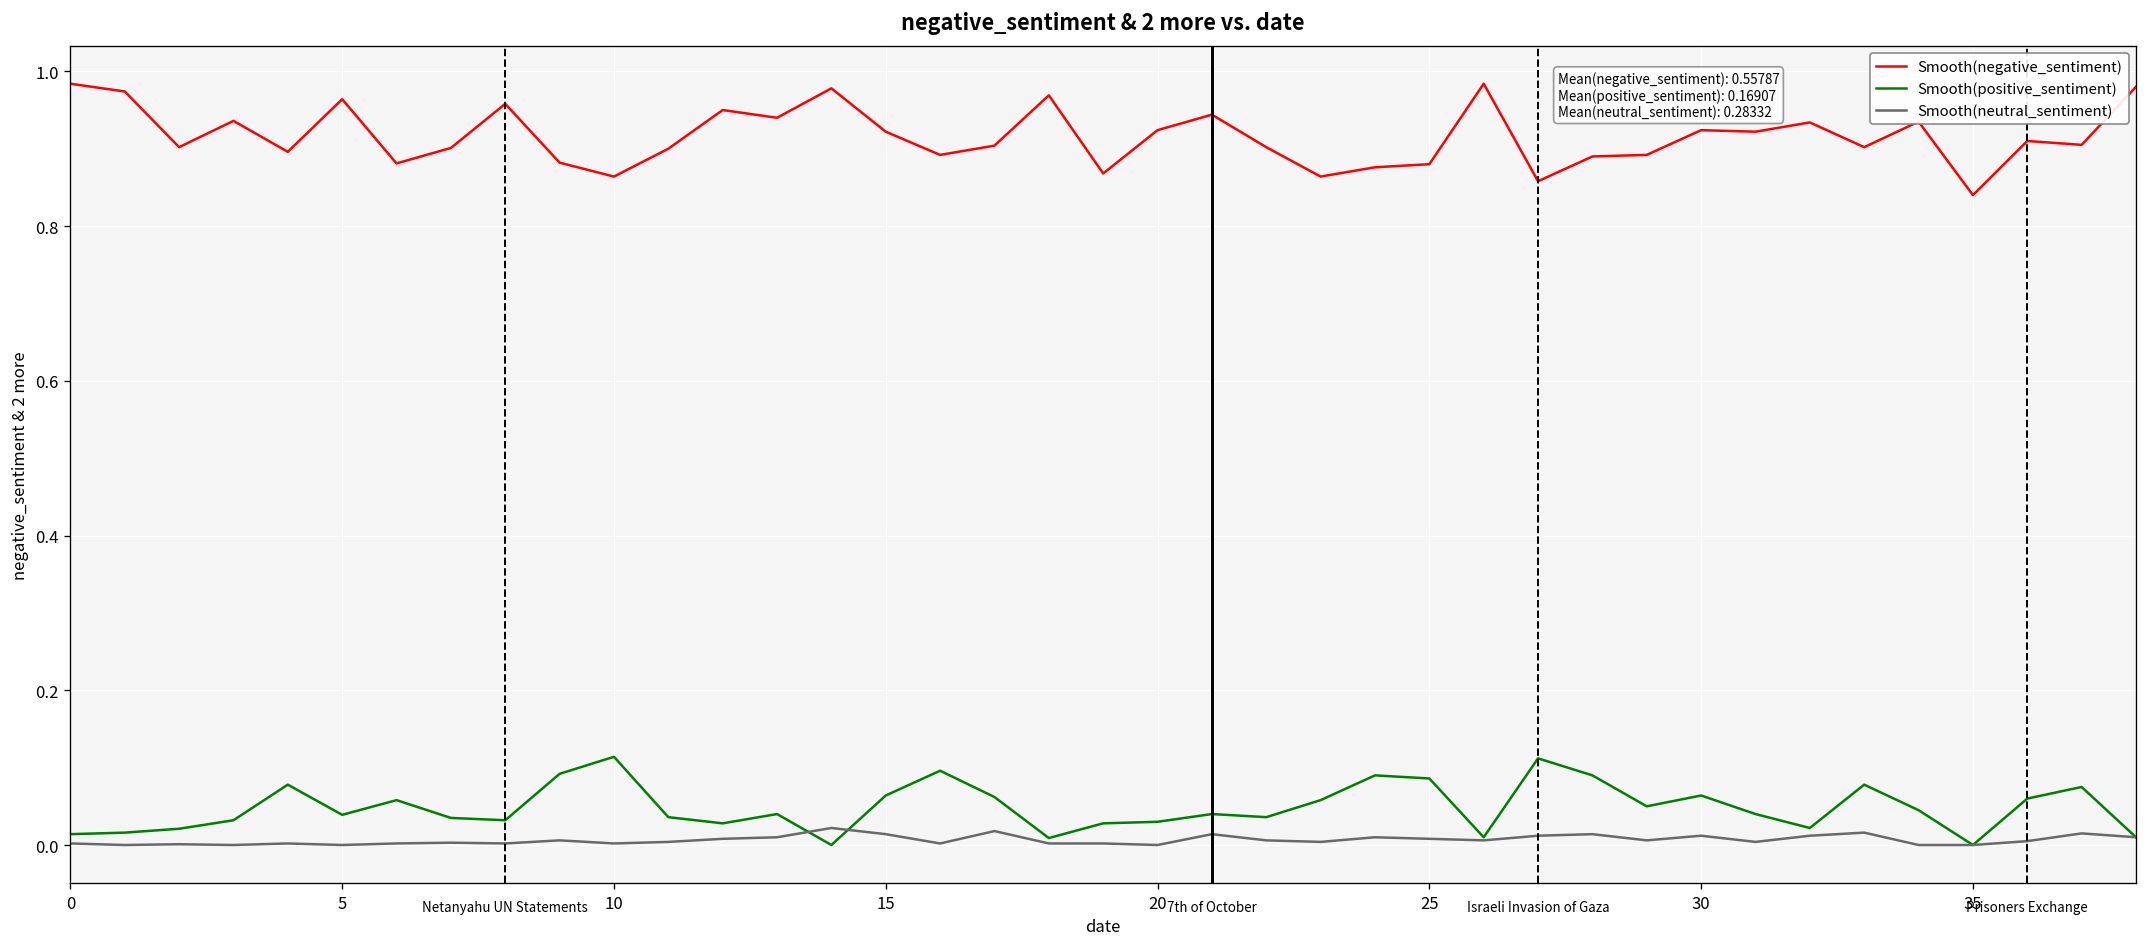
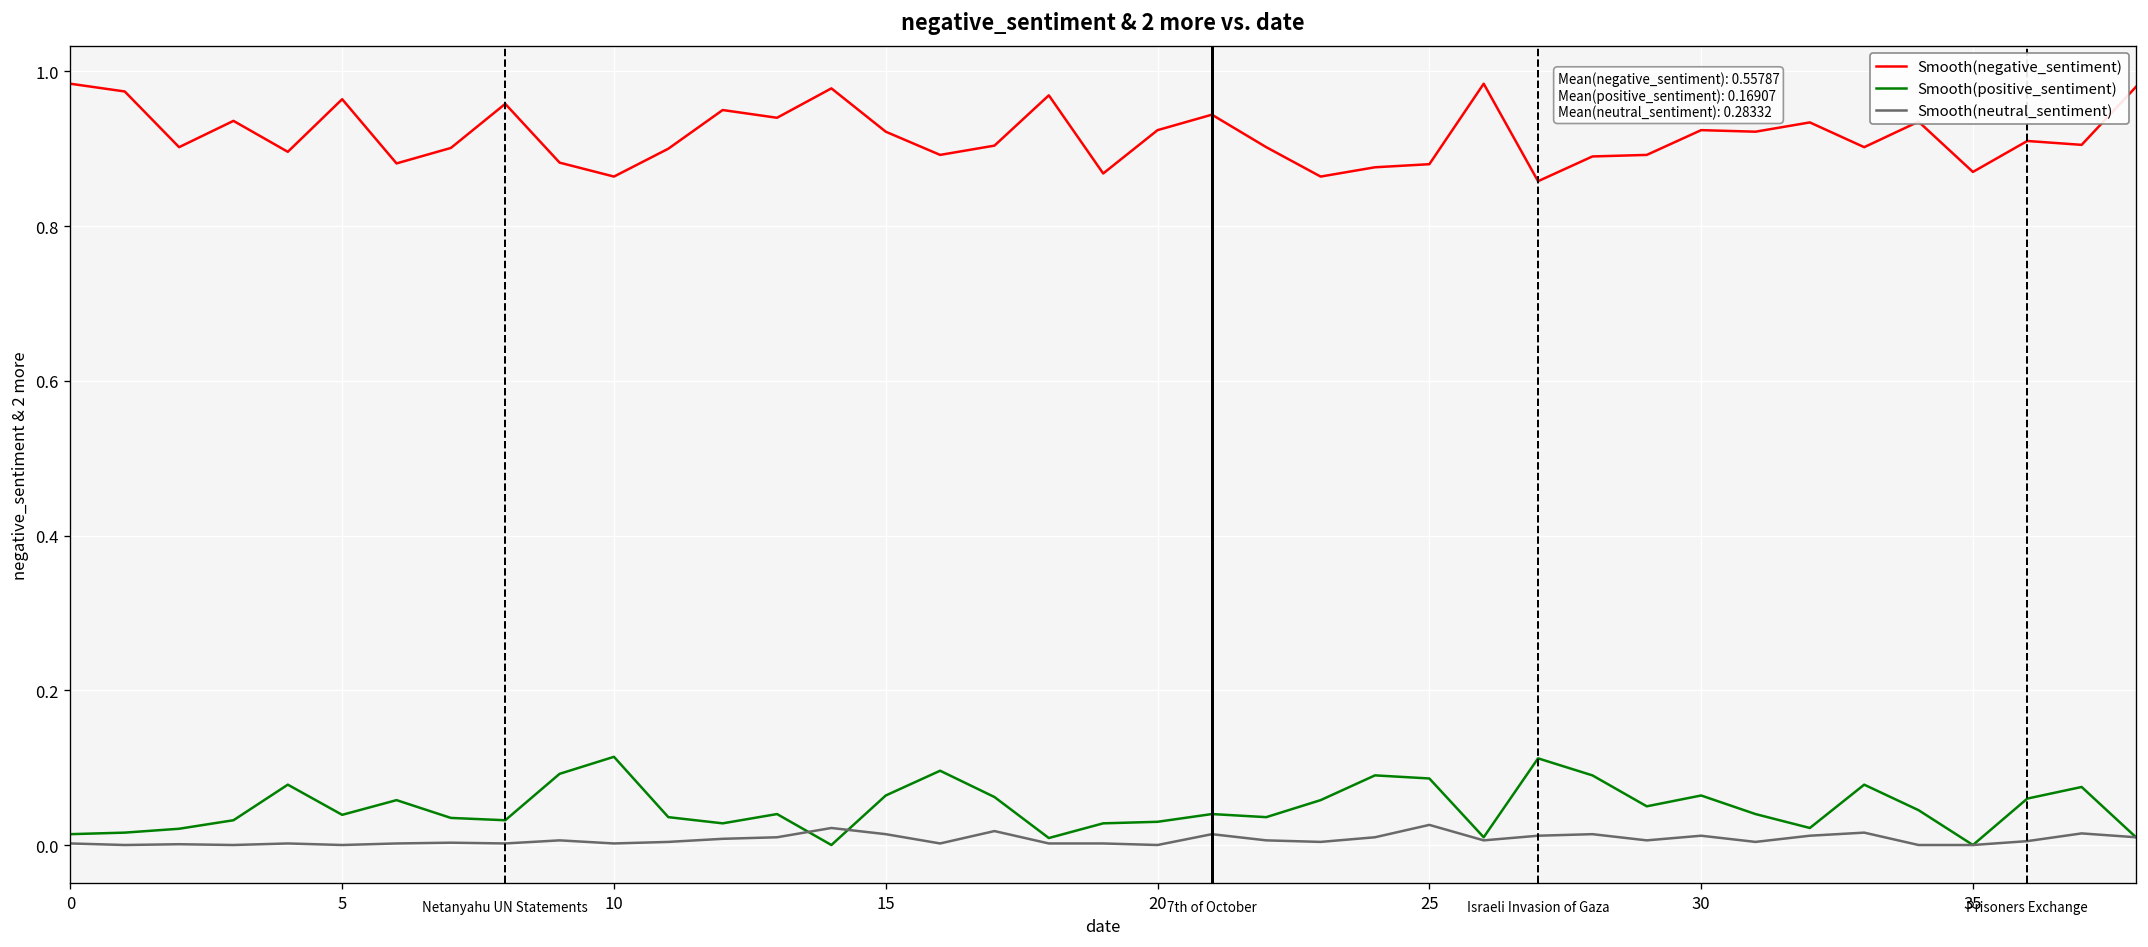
  {
    "Smooth(negative_sentiment)": {
      "0": 0.98,
      "5": 0.96,
      "10": 0.86,
      "15": 0.92,
      "20": 0.92,
      "25": 0.88,
-     "35": 0.84
+     "35": 0.87
    },
    "Smooth(positive_sentiment)": {
      "0": 0.01,
      "5": 0.04,
      "10": 0.11,
      "15": 0.06,
      "20": 0.03,
      "25": 0.09,
      "30": 0.06
    },
    "Smooth(neutral_sentiment)": {
      "0": 0.00,
      "5": 0.00,
      "10": 0.00,
      "15": 0.01,
      "20": 0.00,
-     "25": 0.01,
+     "25": 0.03,
      "30": 0.01
    }
  }
